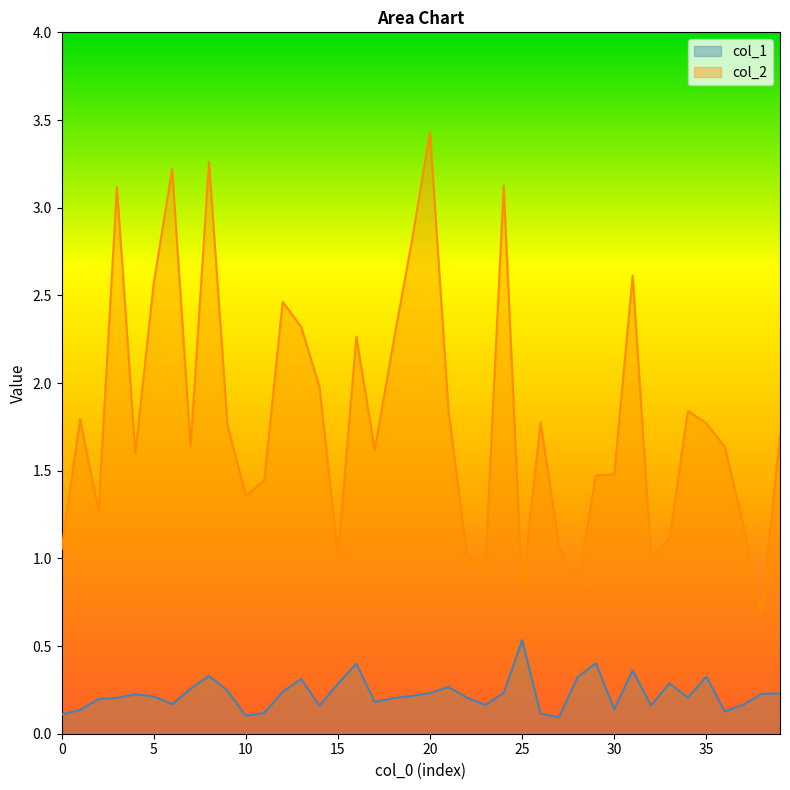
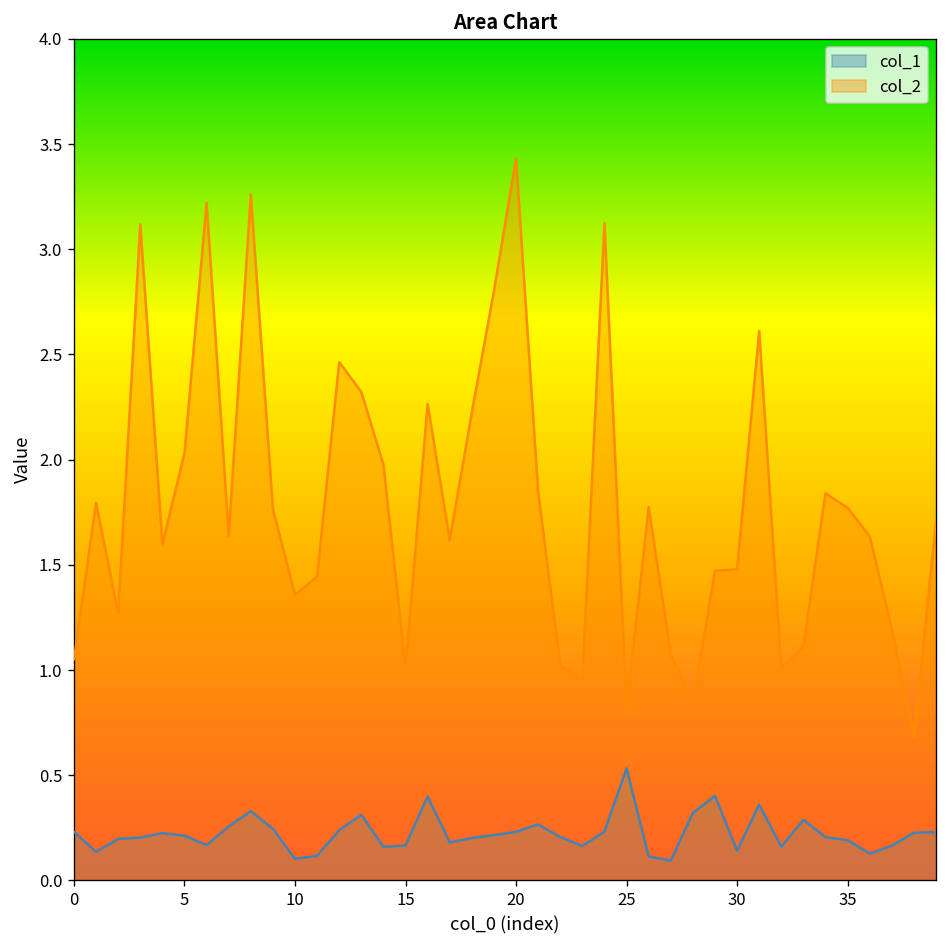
  {
    "col_1": {
-     "0": 0.11,
+     "0": 0.23,
      "5": 0.21,
      "10": 0.10,
-     "15": 0.29,
+     "15": 0.17,
      "20": 0.23,
      "25": 0.53,
      "30": 0.14,
-     "35": 0.33
+     "35": 0.19
    },
    "col_2": {
      "0": 1.05,
-     "5": 2.57,
+     "5": 2.03,
      "10": 1.36,
      "15": 1.01,
      "20": 3.43,
      "25": 0.81,
      "30": 1.48,
      "35": 1.77
    }
  }
